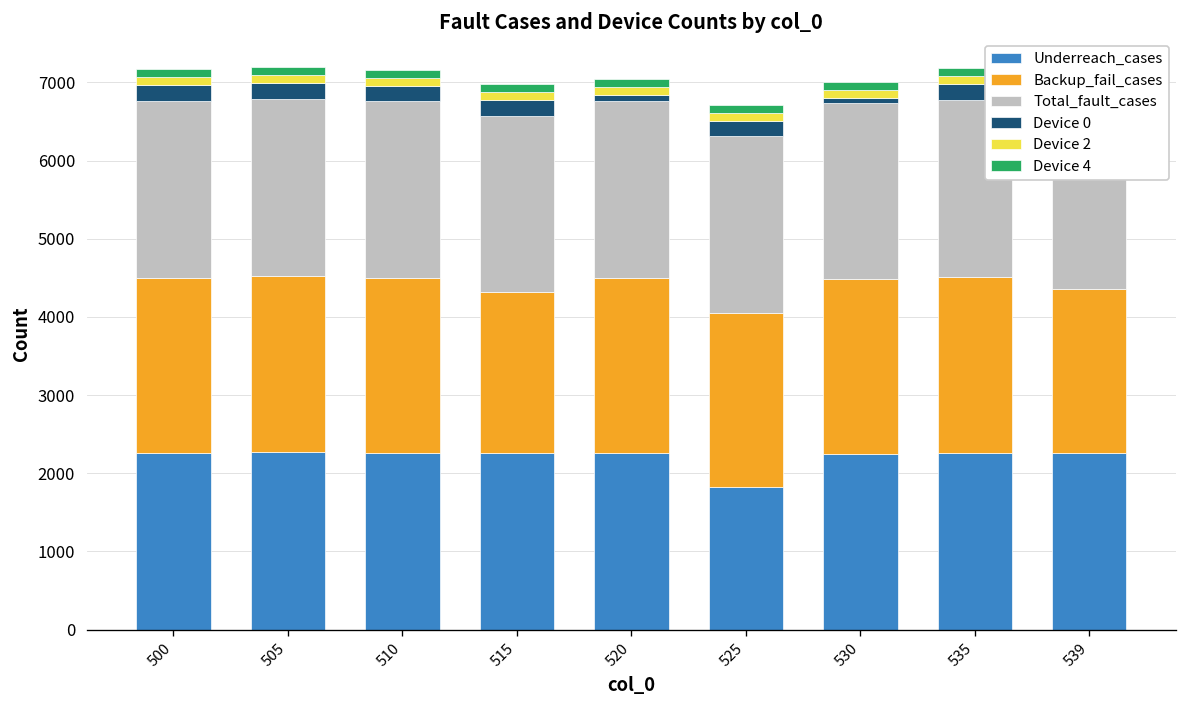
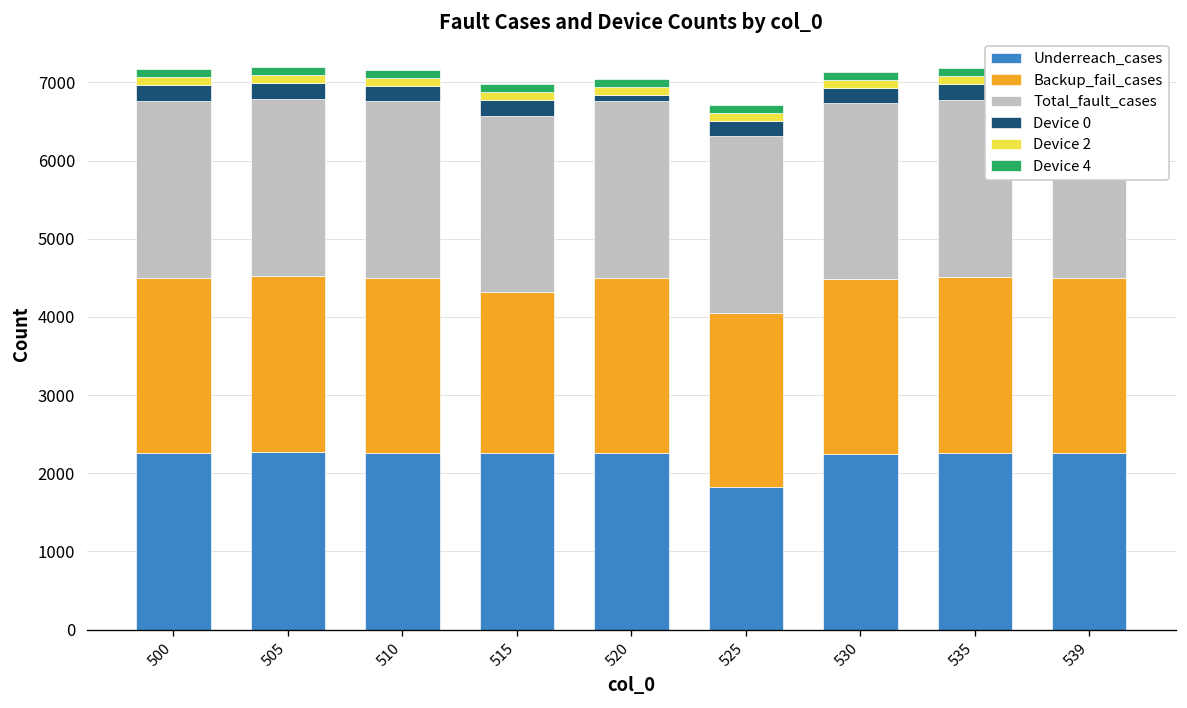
  {
    "Underreach_cases": {
      "500": 2300,
      "505": 2300,
      "510": 2300,
      "515": 2300,
      "520": 2300,
      "525": 1800,
      "530": 2200,
      "535": 2300,
      "539": 2300
    },
    "Backup_fail_cases": {
      "500": 2200,
      "505": 2300,
      "510": 2200,
      "515": 2100,
      "520": 2200,
      "525": 2200,
      "530": 2200,
      "535": 2200,
-     "539": 2100
+     "539": 2200
    },
    "Total_fault_cases": {
      "500": 2300,
      "505": 2300,
      "510": 2300,
      "515": 2300,
      "520": 2300,
      "525": 2300,
      "530": 2300,
      "535": 2300
    },
    "Device 0": {
      "500": 200,
      "505": 200,
      "510": 200,
      "515": 200,
      "520": 100,
      "525": 200,
-     "530": 100,
+     "530": 200,
      "535": 200
    },
    "Device 2": {
      "500": 100,
      "505": 100,
      "510": 100,
      "515": 100,
      "520": 100,
      "525": 100,
      "530": 100,
      "535": 100
    },
    "Device 4": {
      "500": 100,
      "505": 100,
      "510": 100,
      "515": 100,
      "520": 100,
      "525": 100,
      "530": 100,
      "535": 100
    }
  }
